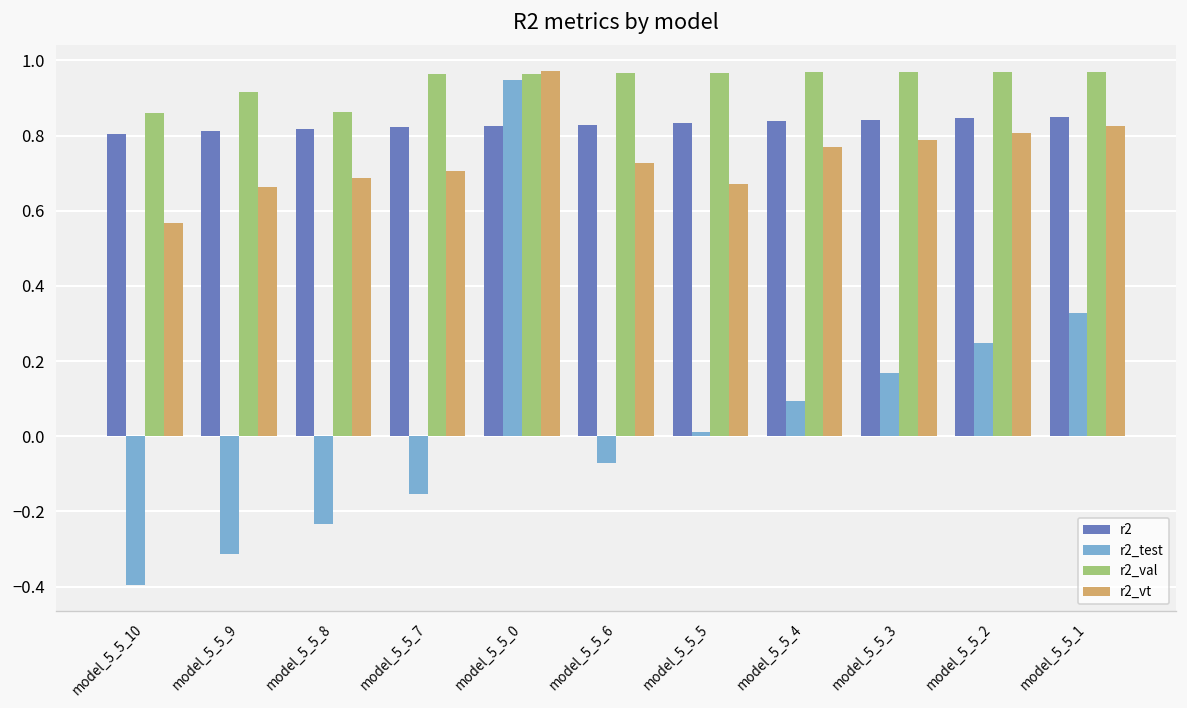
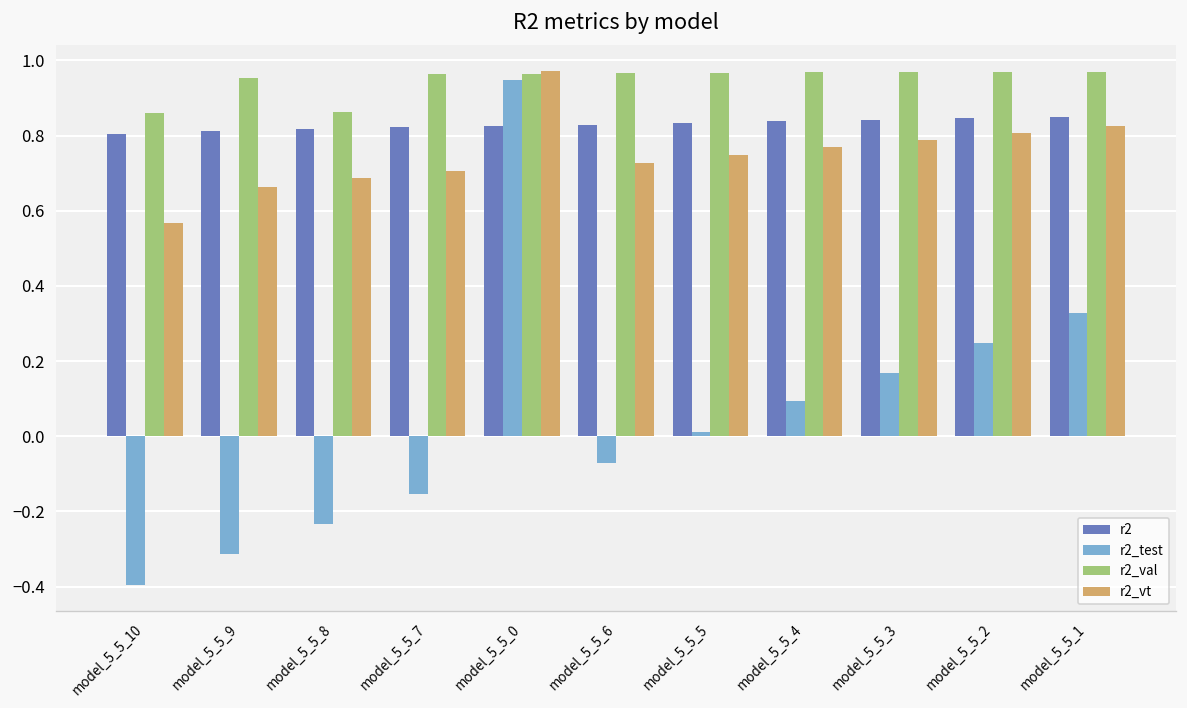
  {
    "r2_val": {
      "model_5_5_10": 0.86,
-     "model_5_5_9": 0.91,
+     "model_5_5_9": 0.95,
      "model_5_5_8": 0.86,
      "model_5_5_7": 0.96,
      "model_5_5_0": 0.96,
      "model_5_5_6": 0.97,
      "model_5_5_5": 0.97,
      "model_5_5_4": 0.97,
      "model_5_5_3": 0.97,
      "model_5_5_2": 0.97,
      "model_5_5_1": 0.97
    },
    "r2_vt": {
      "model_5_5_10": 0.57,
      "model_5_5_9": 0.66,
      "model_5_5_8": 0.69,
      "model_5_5_7": 0.71,
      "model_5_5_0": 0.97,
      "model_5_5_6": 0.73,
-     "model_5_5_5": 0.67,
+     "model_5_5_5": 0.75,
      "model_5_5_4": 0.77,
      "model_5_5_3": 0.79,
      "model_5_5_2": 0.81,
      "model_5_5_1": 0.83
    }
  }
